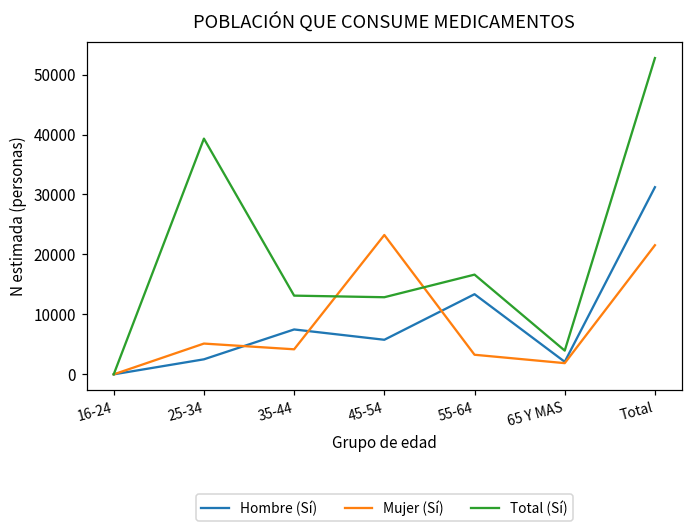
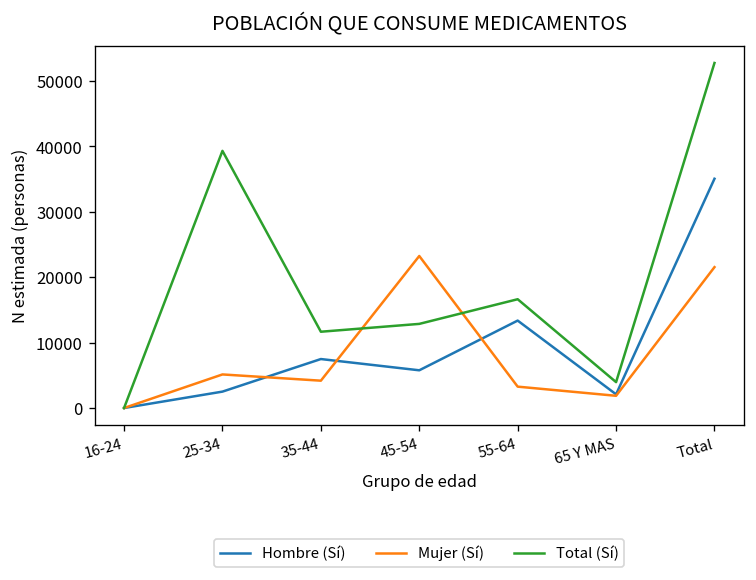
  {
    "Hombre (Sí)": {
      "25-34": 3000,
      "35-44": 7000,
      "45-54": 6000,
      "55-64": 13000,
-     "Total": 31000
+     "Total": 35000
    },
    "Mujer (Sí)": {
      "25-34": 5000,
      "35-44": 4000,
      "45-54": 23000,
      "55-64": 3000,
      "Total": 22000
    },
    "Total (Sí)": {
      "25-34": 39000,
-     "35-44": 13000,
+     "35-44": 12000,
      "45-54": 13000,
      "55-64": 17000,
      "65 Y MAS": 4000,
      "Total": 53000
    }
  }
